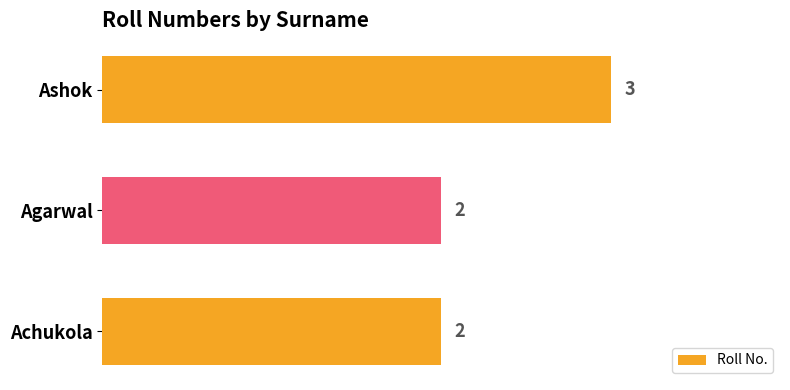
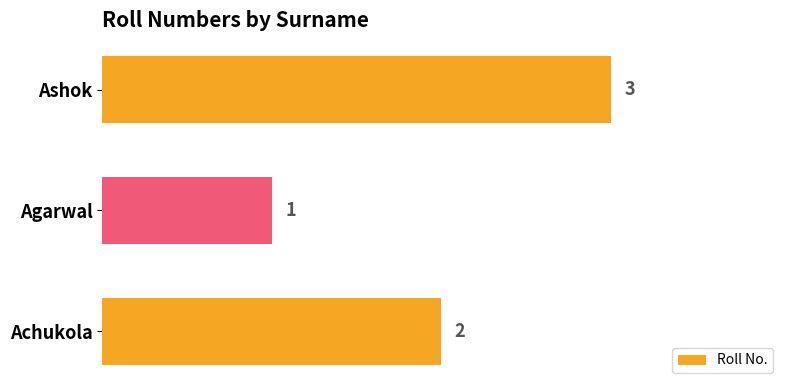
  {
    "Ashok": 3,
-   "Agarwal": 2,
+   "Agarwal": 1,
    "Achukola": 2
  }
